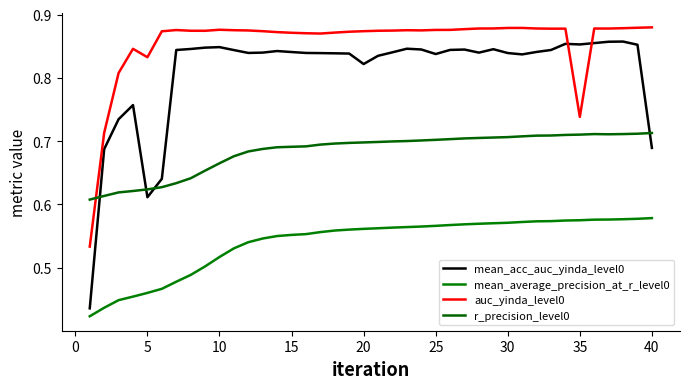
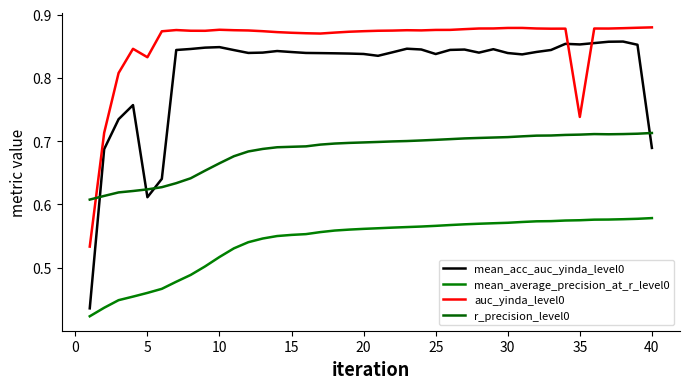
  {
    "mean_acc_auc_yinda_level0": {
      "5": 0.61,
      "10": 0.85,
      "15": 0.84,
-     "20": 0.82,
+     "20": 0.84,
      "25": 0.84,
      "30": 0.84,
      "35": 0.85,
      "40": 0.69
    },
    "auc_yinda_level0": {
      "5": 0.83,
      "10": 0.88,
      "15": 0.87,
      "20": 0.87,
      "25": 0.88,
      "30": 0.88,
      "35": 0.74,
      "40": 0.88
    }
  }
